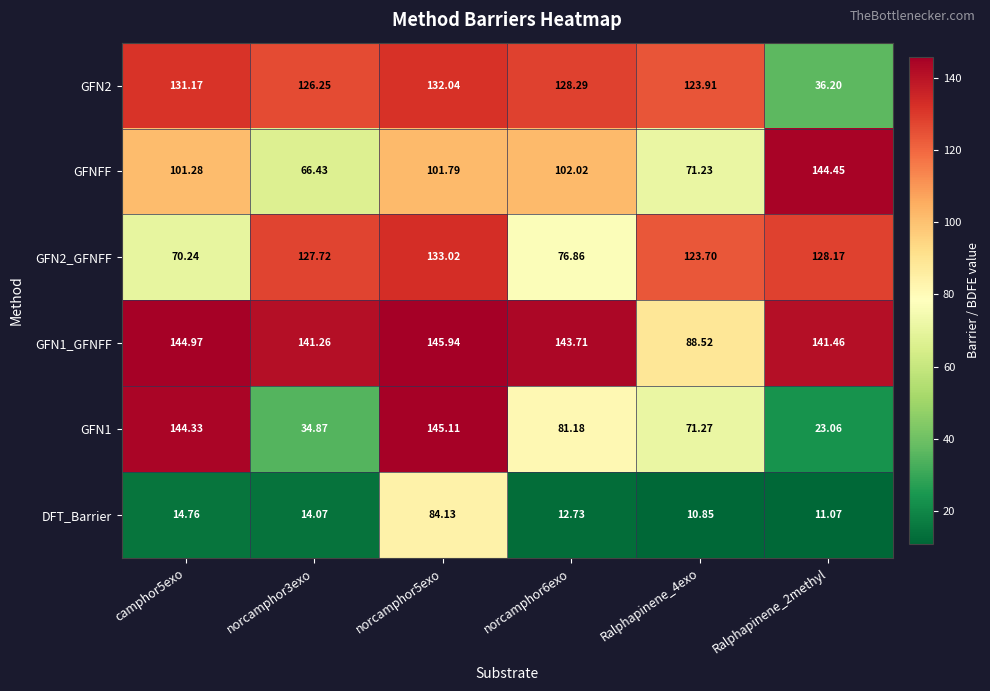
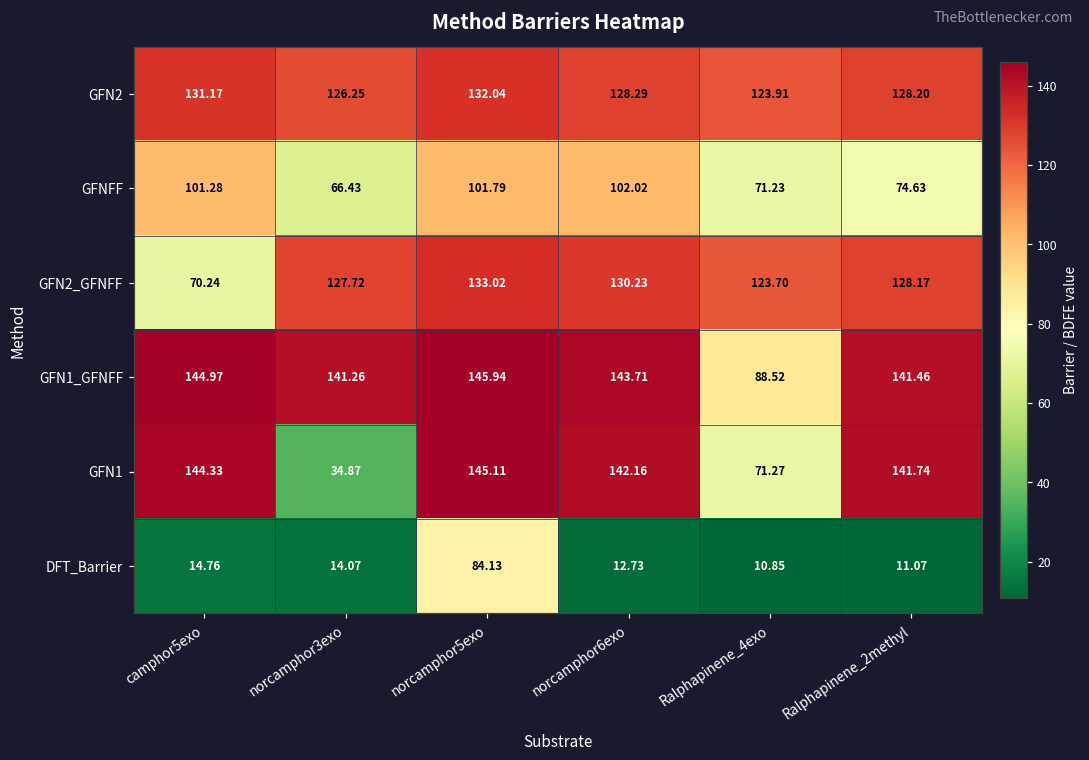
  {
    "GFN2": {
      "camphor5exo": 131.17,
      "norcamphor3exo": 126.25,
      "norcamphor5exo": 132.04,
      "norcamphor6exo": 128.29,
      "Ralphapinene_4exo": 123.91,
-     "Ralphapinene_2methyl": 36.20
+     "Ralphapinene_2methyl": 128.20
    },
    "GFNFF": {
      "camphor5exo": 101.28,
      "norcamphor3exo": 66.43,
      "norcamphor5exo": 101.79,
      "norcamphor6exo": 102.02,
      "Ralphapinene_4exo": 71.23,
-     "Ralphapinene_2methyl": 144.45
+     "Ralphapinene_2methyl": 74.63
    },
    "GFN2_GFNFF": {
      "camphor5exo": 70.24,
      "norcamphor3exo": 127.72,
      "norcamphor5exo": 133.02,
-     "norcamphor6exo": 76.86,
+     "norcamphor6exo": 130.23,
      "Ralphapinene_4exo": 123.70,
      "Ralphapinene_2methyl": 128.17
    },
    "GFN1_GFNFF": {
      "camphor5exo": 144.97,
      "norcamphor3exo": 141.26,
      "norcamphor5exo": 145.94,
      "norcamphor6exo": 143.71,
      "Ralphapinene_4exo": 88.52,
      "Ralphapinene_2methyl": 141.46
    },
    "GFN1": {
      "camphor5exo": 144.33,
      "norcamphor3exo": 34.87,
      "norcamphor5exo": 145.11,
-     "norcamphor6exo": 81.18,
+     "norcamphor6exo": 142.16,
      "Ralphapinene_4exo": 71.27,
-     "Ralphapinene_2methyl": 23.06
+     "Ralphapinene_2methyl": 141.74
    },
    "DFT_Barrier": {
      "camphor5exo": 14.76,
      "norcamphor3exo": 14.07,
      "norcamphor5exo": 84.13,
      "norcamphor6exo": 12.73,
      "Ralphapinene_4exo": 10.85,
      "Ralphapinene_2methyl": 11.07
    }
  }
